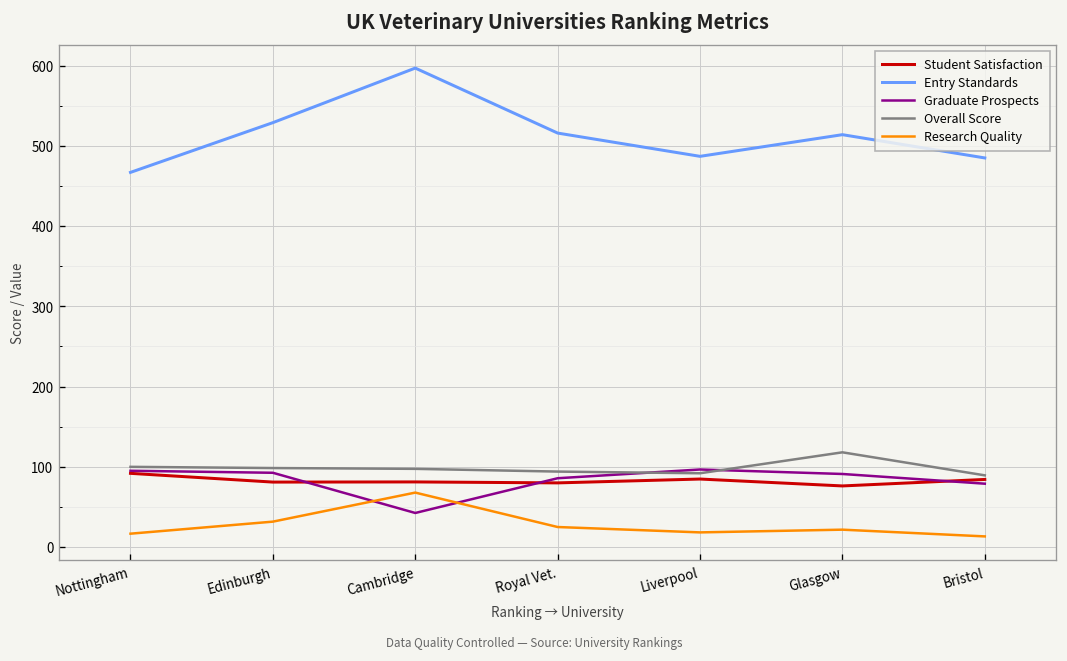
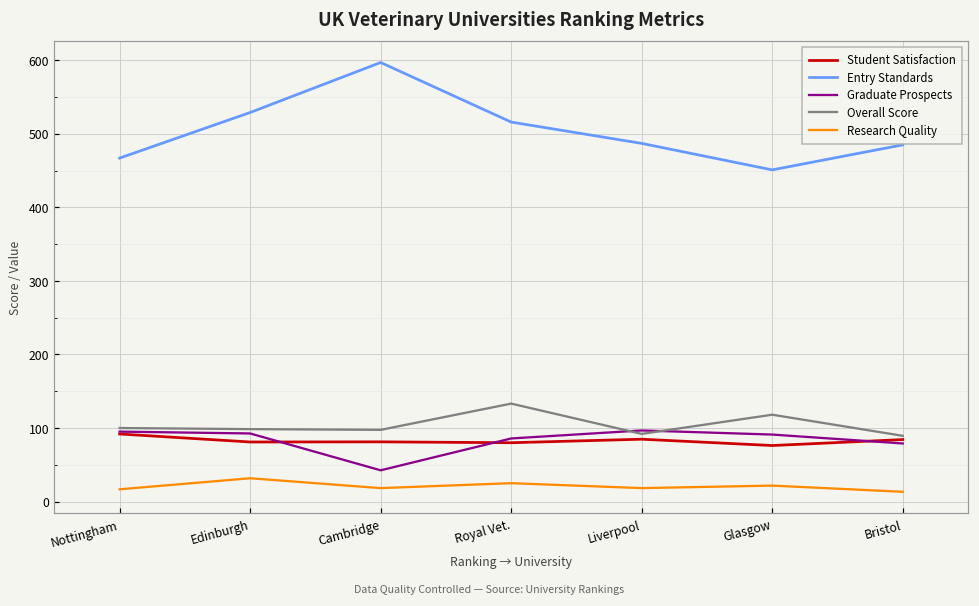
  {
    "Student Satisfaction": {
      "Edinburgh": 80,
      "Cambridge": 80,
      "Royal Vet.": 80,
      "Liverpool": 80,
      "Glasgow": 80,
      "Bristol": 80
    },
    "Entry Standards": {
      "Nottingham": 470,
      "Edinburgh": 530,
      "Cambridge": 600,
      "Royal Vet.": 520,
      "Liverpool": 490,
-     "Glasgow": 510,
+     "Glasgow": 450,
      "Bristol": 490
    },
    "Graduate Prospects": {
      "Edinburgh": 90,
      "Cambridge": 40,
      "Royal Vet.": 90,
      "Liverpool": 100,
      "Glasgow": 90,
      "Bristol": 80
    },
    "Overall Score": {
      "Nottingham": 100,
      "Edinburgh": 100,
      "Cambridge": 100,
-     "Royal Vet.": 90,
+     "Royal Vet.": 130,
      "Liverpool": 90,
      "Glasgow": 120,
      "Bristol": 90
    },
    "Research Quality": {
      "Nottingham": 20,
      "Edinburgh": 30,
-     "Cambridge": 70,
+     "Cambridge": 20,
      "Royal Vet.": 30,
      "Liverpool": 20,
      "Glasgow": 20,
      "Bristol": 10
    }
  }
